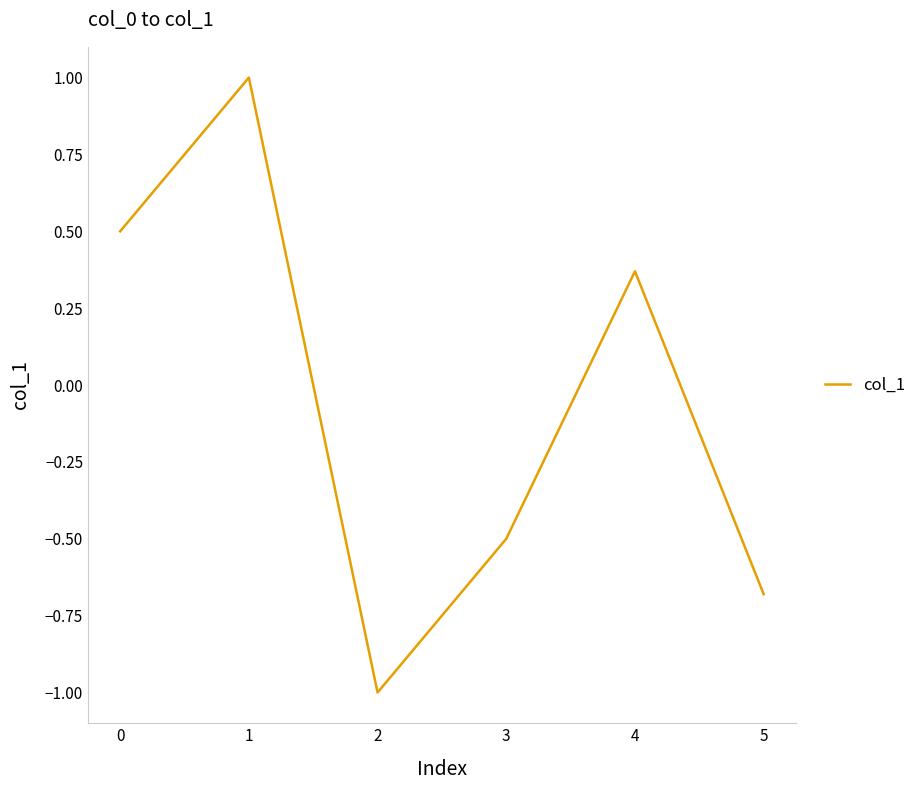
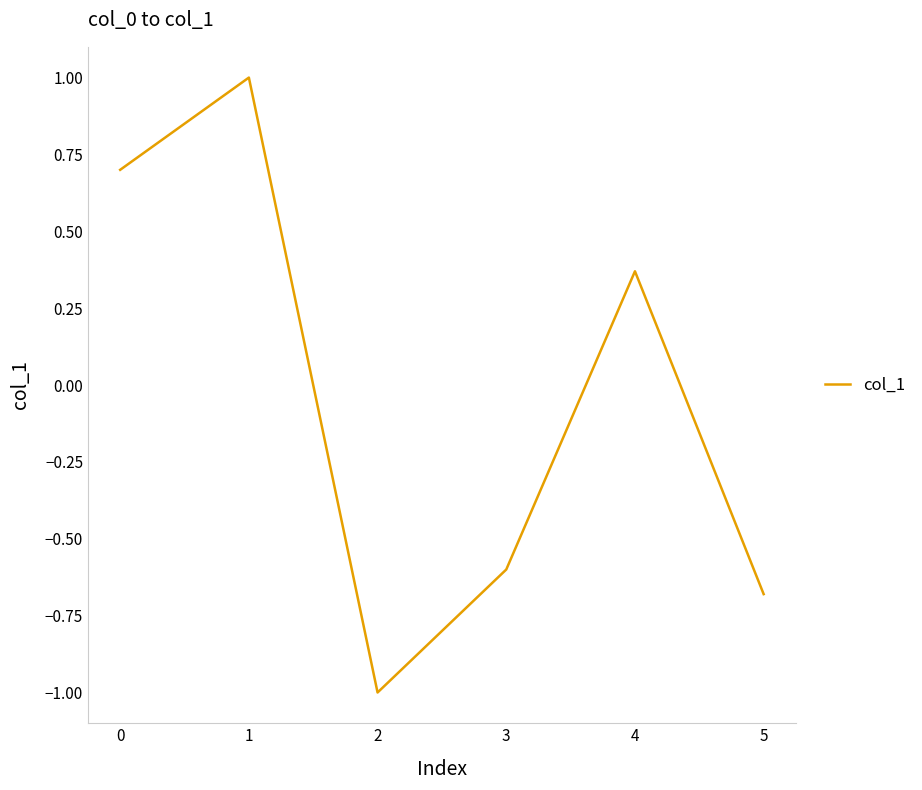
  {
-   "0": 0.5,
+   "0": 0.7,
    "1": 1.0,
    "2": -1.0,
-   "3": -0.5,
+   "3": -0.6,
    "4": 0.37,
    "5": -0.68
  }
